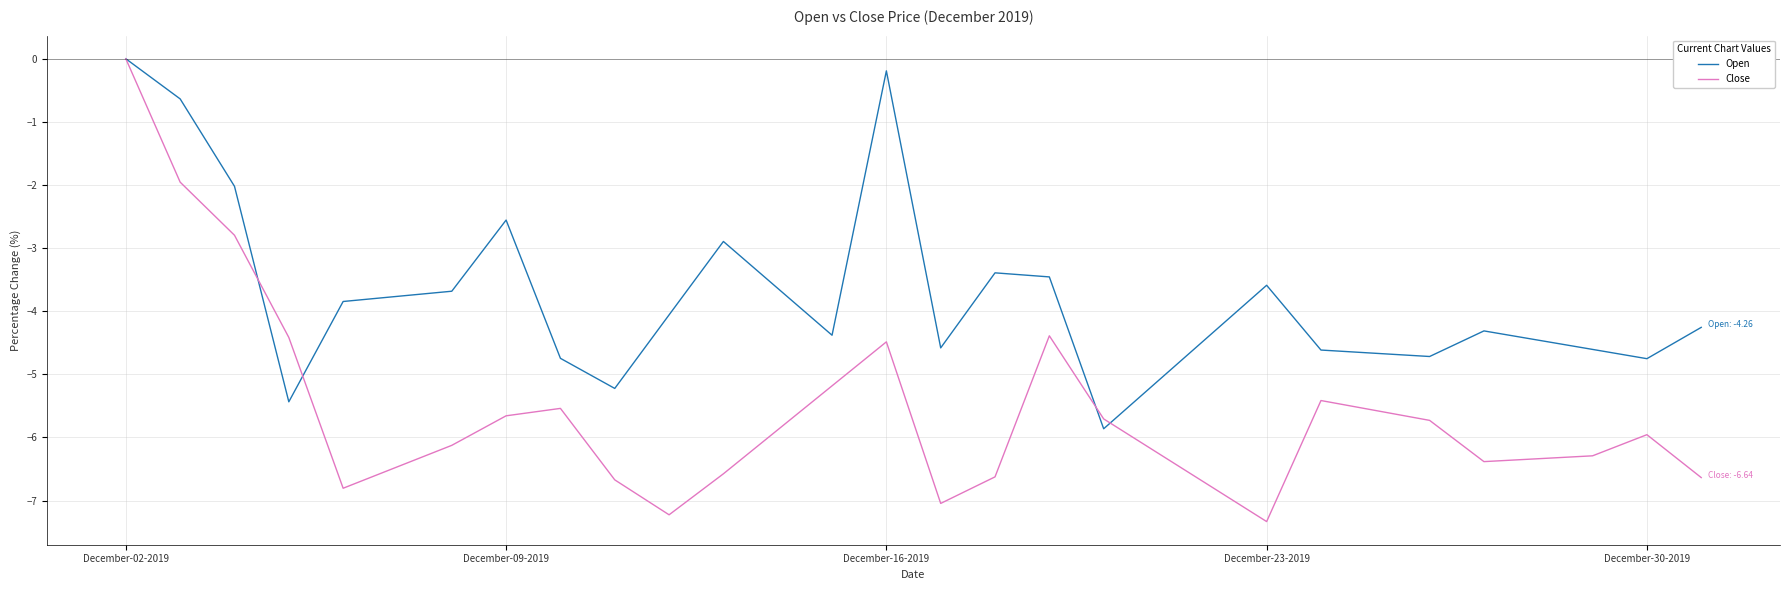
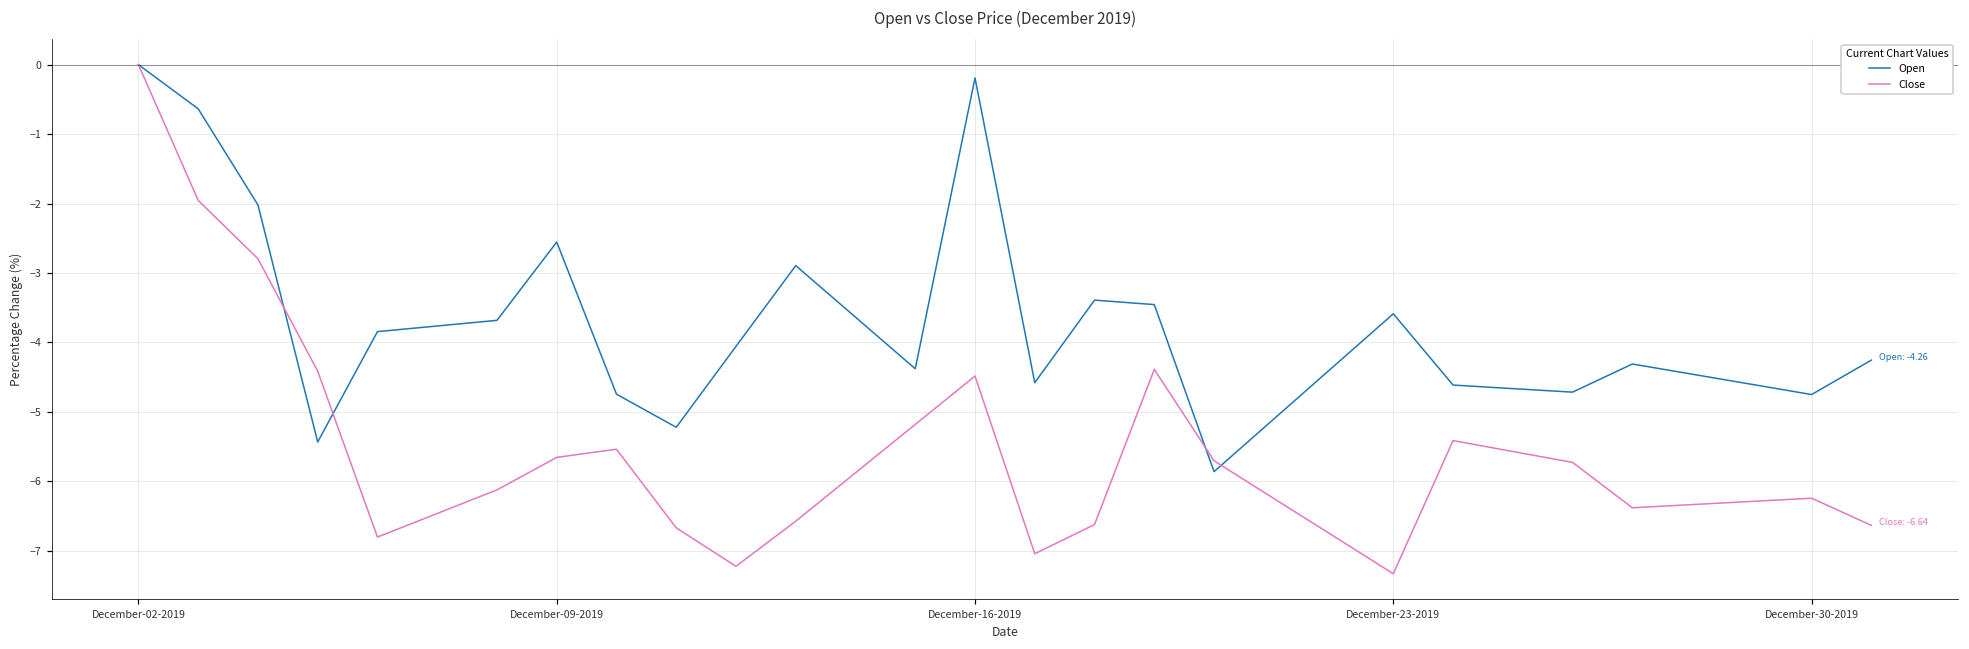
  {
    "Open": {
      "December-09-2019": -2.6,
      "December-16-2019": -0.2,
      "December-23-2019": -3.6,
      "December-30-2019": -4.8
    },
    "Close": {
      "December-09-2019": -5.7,
      "December-16-2019": -4.5,
      "December-23-2019": -7.3,
-     "December-30-2019": -6.0
+     "December-30-2019": -6.2
    }
  }
